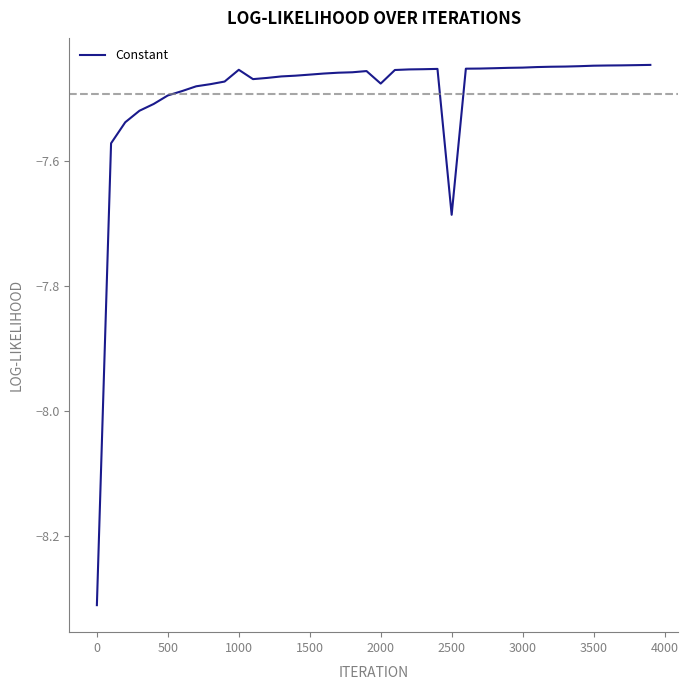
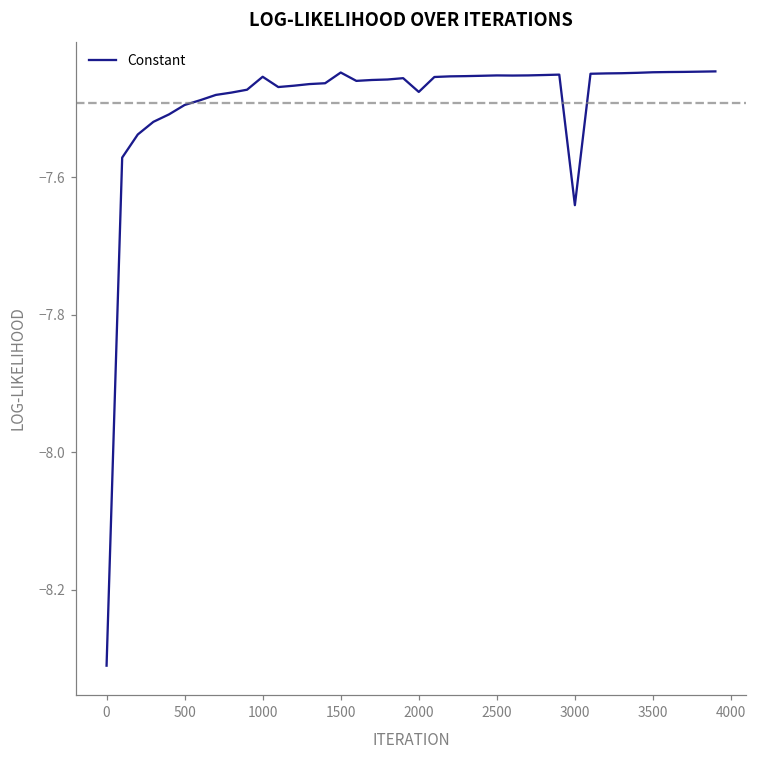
  {
    "0": -8.31,
    "500": -7.49,
    "1000": -7.45,
-   "1500": -7.46,
+   "1500": -7.45,
    "2000": -7.48,
-   "2500": -7.69,
-   "3000": -7.45,
+   "2500": -7.45,
+   "3000": -7.64,
    "3500": -7.45
  }
